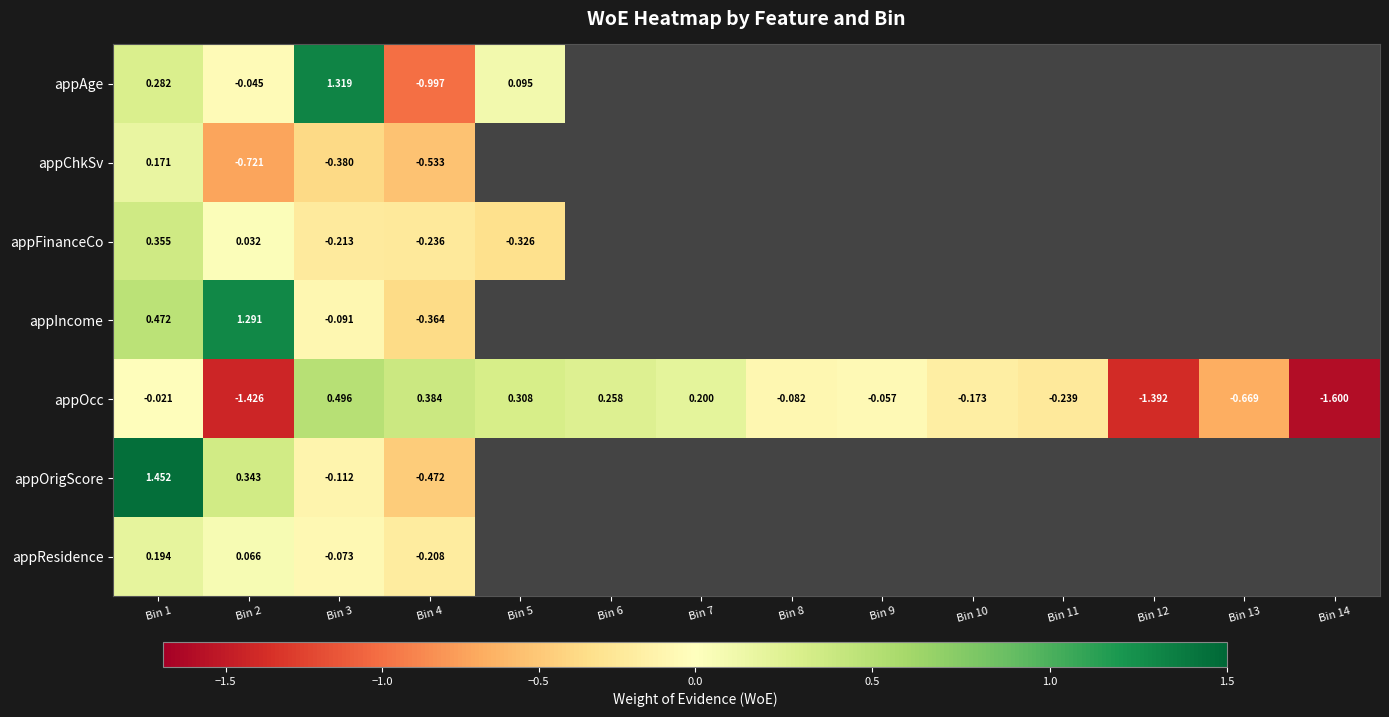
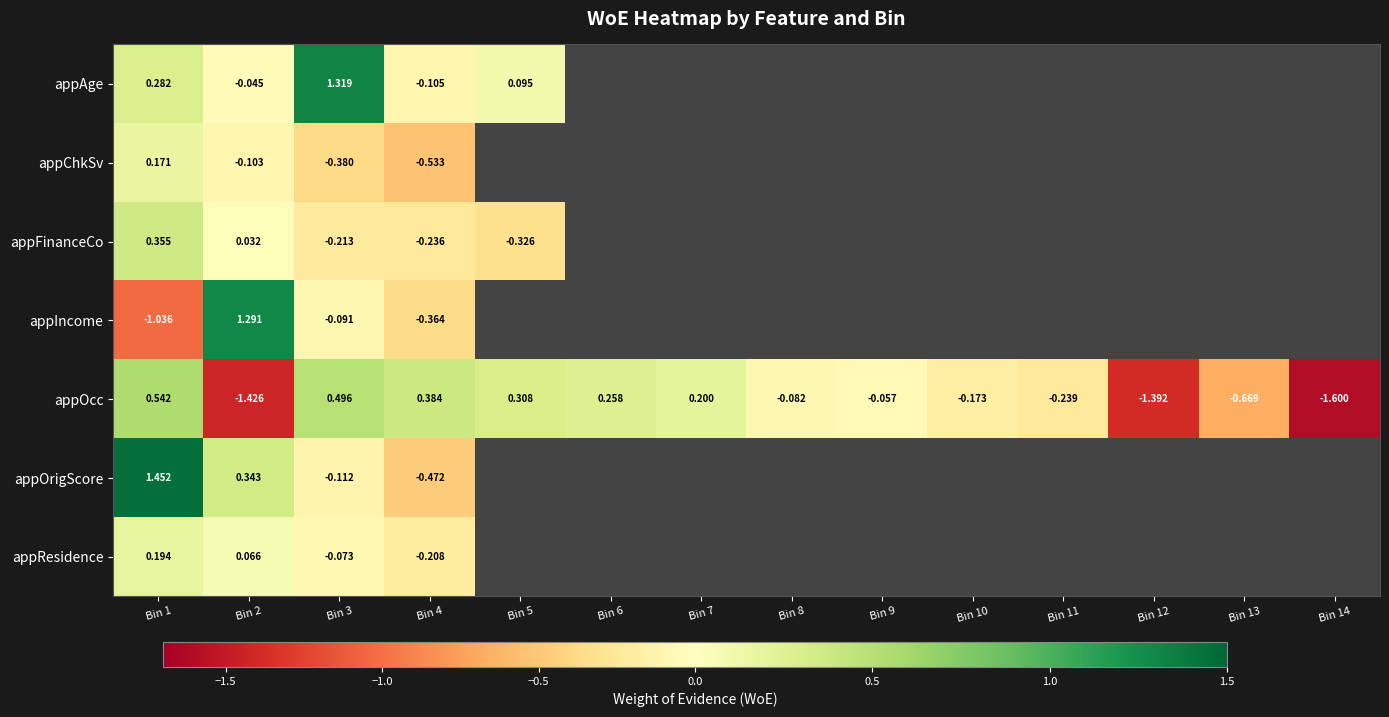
  {
    "appAge": {
      "Bin 1": 0.282,
      "Bin 2": -0.045,
      "Bin 3": 1.319,
-     "Bin 4": -0.997,
+     "Bin 4": -0.105,
      "Bin 5": 0.095
    },
    "appChkSv": {
      "Bin 1": 0.171,
-     "Bin 2": -0.721,
+     "Bin 2": -0.103,
      "Bin 3": -0.380,
      "Bin 4": -0.533
    },
    "appFinanceCo": {
      "Bin 1": 0.355,
      "Bin 2": 0.032,
      "Bin 3": -0.213,
      "Bin 4": -0.236,
      "Bin 5": -0.326
    },
    "appIncome": {
-     "Bin 1": 0.472,
+     "Bin 1": -1.036,
      "Bin 2": 1.291,
      "Bin 3": -0.091,
      "Bin 4": -0.364
    },
    "appOcc": {
-     "Bin 1": -0.021,
+     "Bin 1": 0.542,
      "Bin 2": -1.426,
      "Bin 3": 0.496,
      "Bin 4": 0.384,
      "Bin 5": 0.308,
      "Bin 6": 0.258,
      "Bin 7": 0.200,
      "Bin 8": -0.082,
      "Bin 9": -0.057,
      "Bin 10": -0.173,
      "Bin 11": -0.239,
      "Bin 12": -1.392,
      "Bin 13": -0.669,
      "Bin 14": -1.600
    },
    "appOrigScore": {
      "Bin 1": 1.452,
      "Bin 2": 0.343,
      "Bin 3": -0.112,
      "Bin 4": -0.472
    },
    "appResidence": {
      "Bin 1": 0.194,
      "Bin 2": 0.066,
      "Bin 3": -0.073,
      "Bin 4": -0.208
    }
  }
